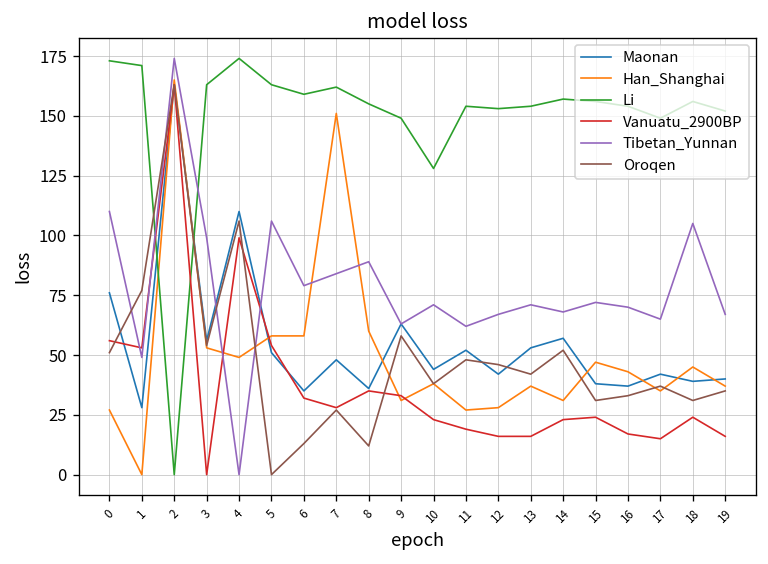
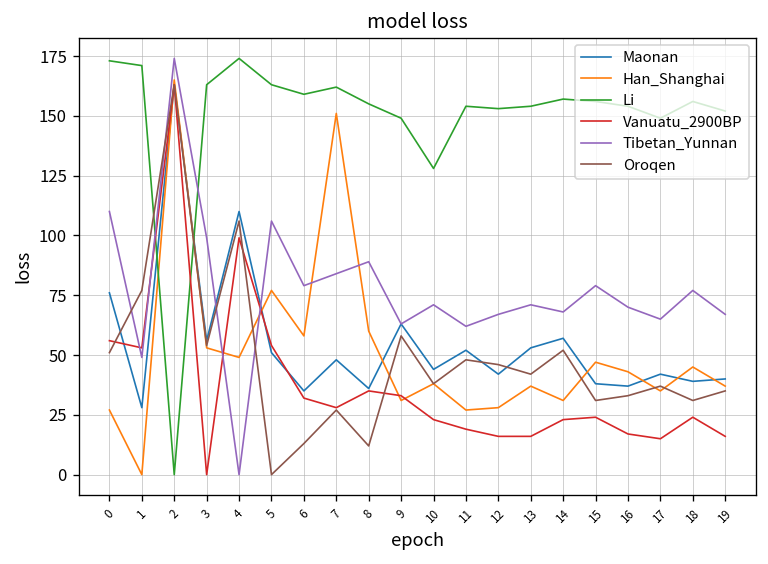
  {
    "Maonan": {
      "0": 76,
      "1": 28,
      "3": 56,
      "4": 110,
      "5": 51,
      "6": 35,
      "7": 48,
      "10": 44,
      "11": 52,
      "12": 42,
      "13": 53,
      "14": 57,
      "15": 38,
      "16": 37,
      "17": 42,
      "18": 39,
      "19": 40
    },
    "Han_Shanghai": {
      "0": 27,
      "1": 0,
      "2": 165,
      "4": 49,
-     "5": 58,
+     "5": 77,
      "6": 58,
      "7": 151,
      "8": 60,
      "9": 31,
      "11": 27,
      "12": 28,
      "13": 37,
      "14": 31,
      "15": 47,
      "16": 43,
      "17": 35,
      "18": 45,
      "19": 37
    },
    "Li": {
      "0": 173,
      "1": 171,
      "2": 0,
      "3": 163,
      "4": 174,
      "5": 163,
      "6": 159,
      "7": 162,
      "8": 155,
      "9": 149,
      "10": 128,
      "11": 154,
      "12": 153,
      "13": 154,
      "14": 157
    },
    "Vanuatu_2900BP": {
      "0": 56,
      "1": 53,
      "3": 0,
      "4": 99,
      "5": 54,
      "6": 32,
      "9": 33,
      "10": 23,
      "11": 19,
      "12": 16,
      "13": 16,
      "14": 23,
      "15": 24,
      "16": 17,
      "17": 15,
      "18": 24,
      "19": 16
    },
    "Tibetan_Yunnan": {
      "0": 110,
      "1": 49,
      "2": 174,
      "3": 99,
      "4": 0,
      "5": 106,
      "6": 79,
      "7": 84,
      "8": 89,
      "10": 71,
      "11": 62,
      "12": 67,
      "13": 71,
      "14": 68,
-     "15": 72,
+     "15": 79,
      "16": 70,
      "17": 65,
-     "18": 105,
+     "18": 77,
      "19": 67
    },
    "Oroqen": {
      "0": 51,
      "1": 77,
      "4": 106,
      "5": 0,
      "6": 13,
      "8": 12,
      "9": 58,
      "11": 48,
      "12": 46,
      "13": 42,
      "14": 52,
      "15": 31,
      "16": 33,
      "17": 37,
      "18": 31,
      "19": 35
    }
  }
